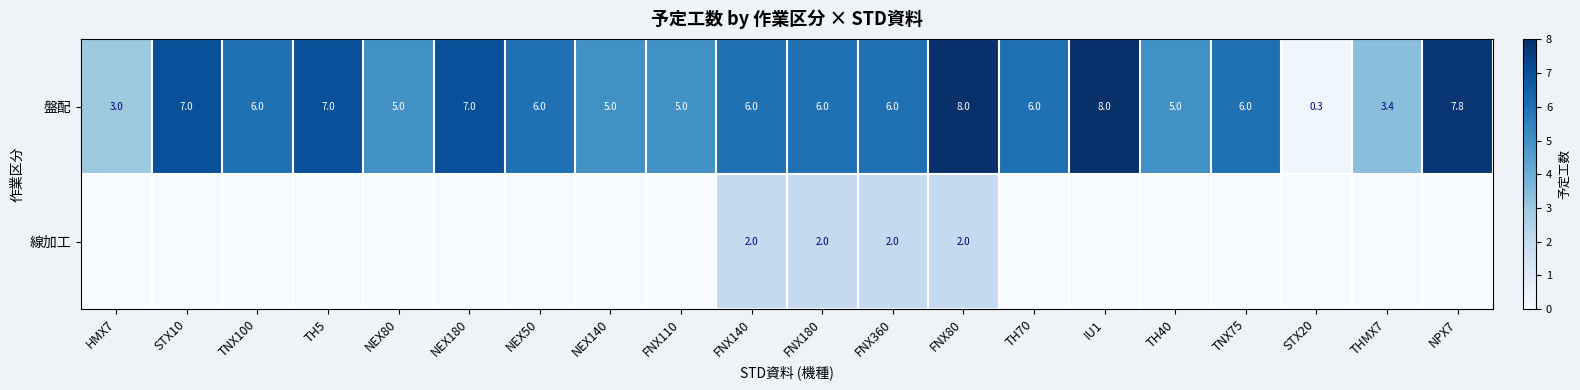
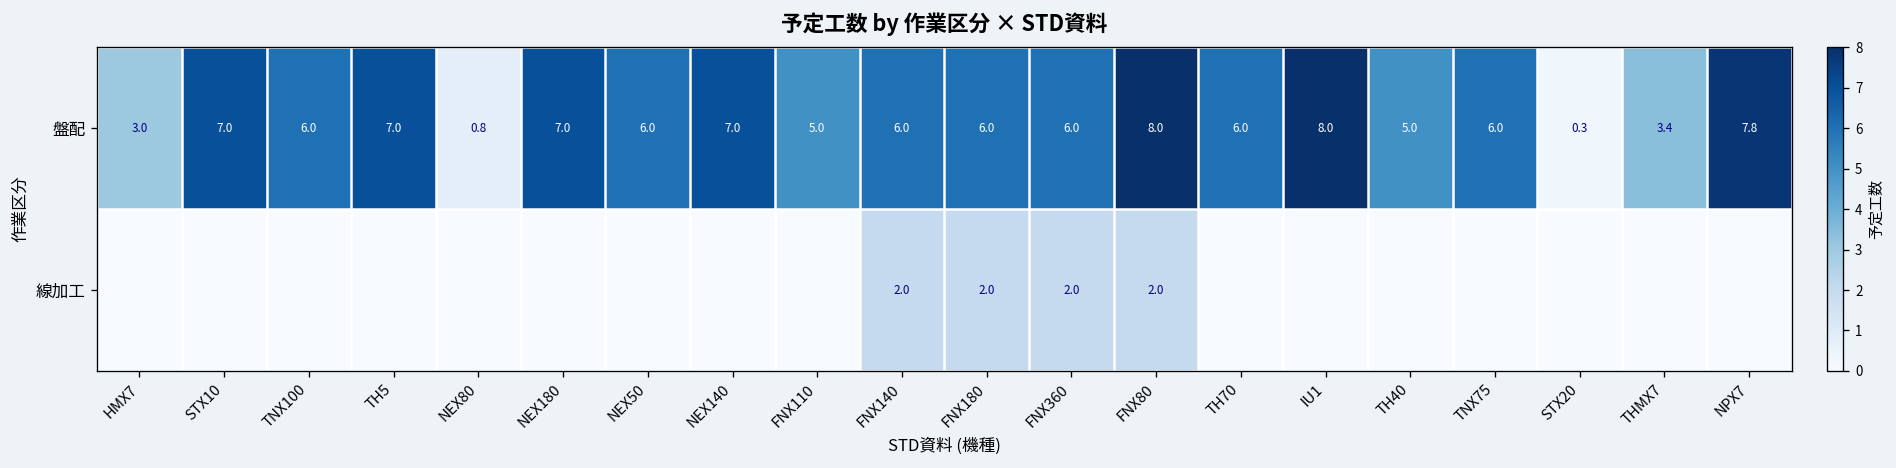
  {
    "盤配": {
      "HMX7": 3.0,
      "STX10": 7.0,
      "TNX100": 6.0,
      "TH5": 7.0,
-     "NEX80": 5.0,
+     "NEX80": 0.8,
      "NEX180": 7.0,
      "NEX50": 6.0,
-     "NEX140": 5.0,
+     "NEX140": 7.0,
      "FNX110": 5.0,
      "FNX140": 6.0,
      "FNX180": 6.0,
      "FNX360": 6.0,
      "FNX80": 8.0,
      "TH70": 6.0,
      "IU1": 8.0,
      "TH40": 5.0,
      "TNX75": 6.0,
      "STX20": 0.3,
      "THMX7": 3.4,
      "NPX7": 7.8
    },
    "線加工": {
      "FNX140": 2.0,
      "FNX180": 2.0,
      "FNX360": 2.0,
      "FNX80": 2.0
    }
  }
